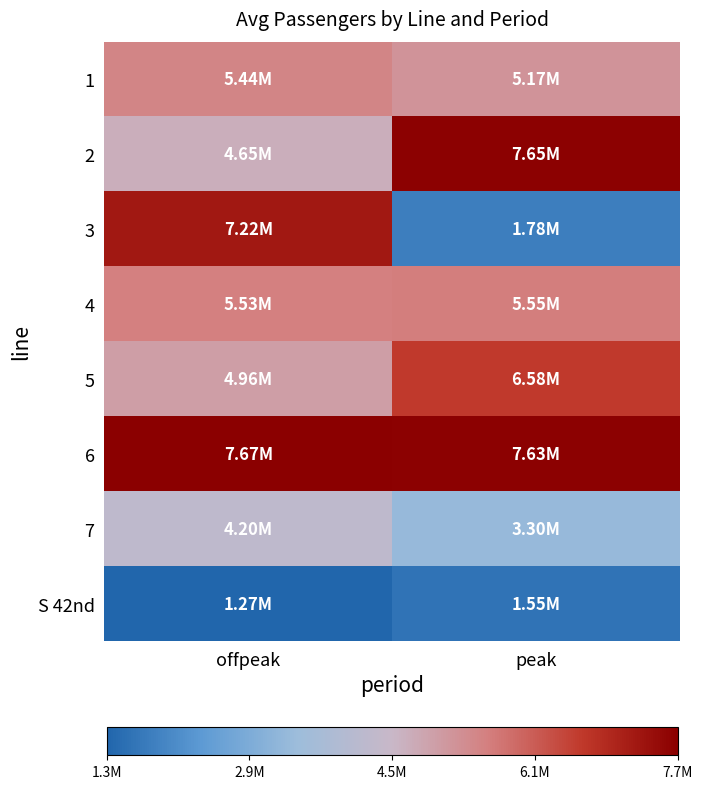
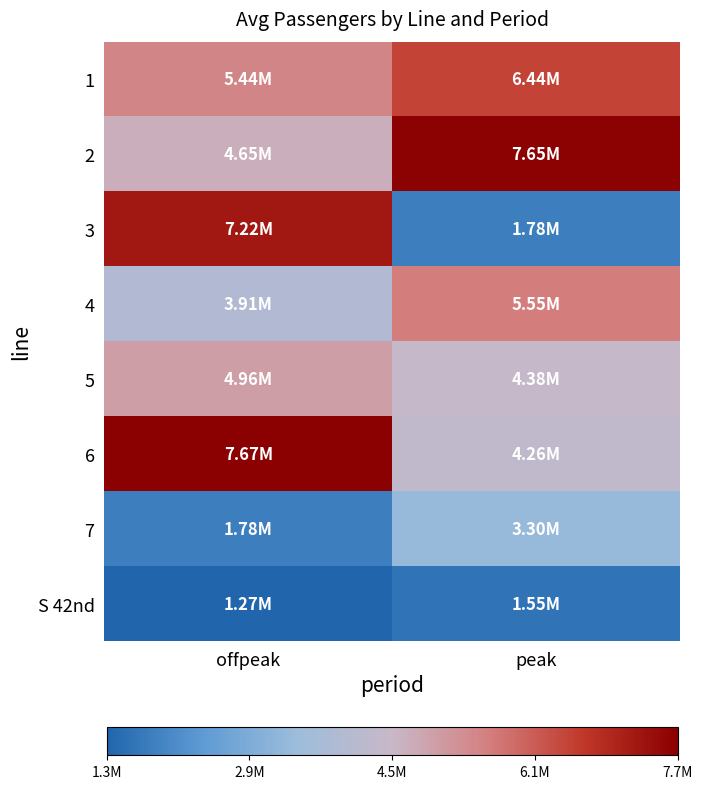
  {
    "1": {
      "offpeak": "5.44M",
-     "peak": "5.17M"
+     "peak": "6.44M"
    },
    "2": {
      "offpeak": "4.65M",
      "peak": "7.65M"
    },
    "3": {
      "offpeak": "7.22M",
      "peak": "1.78M"
    },
    "4": {
-     "offpeak": "5.53M",
+     "offpeak": "3.91M",
      "peak": "5.55M"
    },
    "5": {
      "offpeak": "4.96M",
-     "peak": "6.58M"
+     "peak": "4.38M"
    },
    "6": {
      "offpeak": "7.67M",
-     "peak": "7.63M"
+     "peak": "4.26M"
    },
    "7": {
-     "offpeak": "4.20M",
+     "offpeak": "1.78M",
      "peak": "3.30M"
    },
    "S 42nd": {
      "offpeak": "1.27M",
      "peak": "1.55M"
    }
  }
